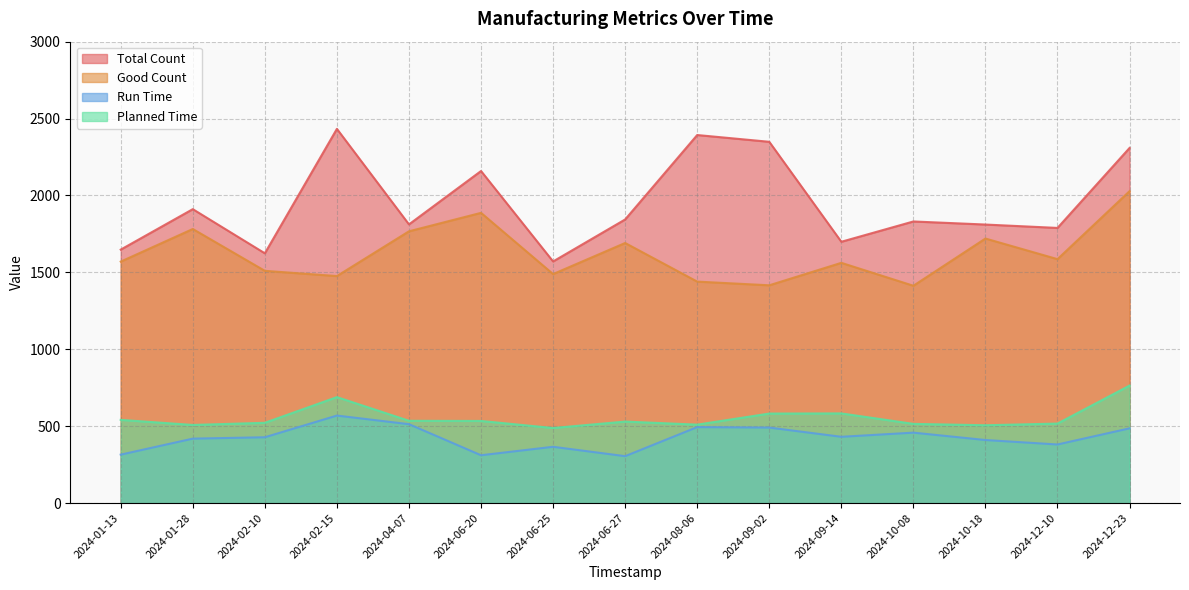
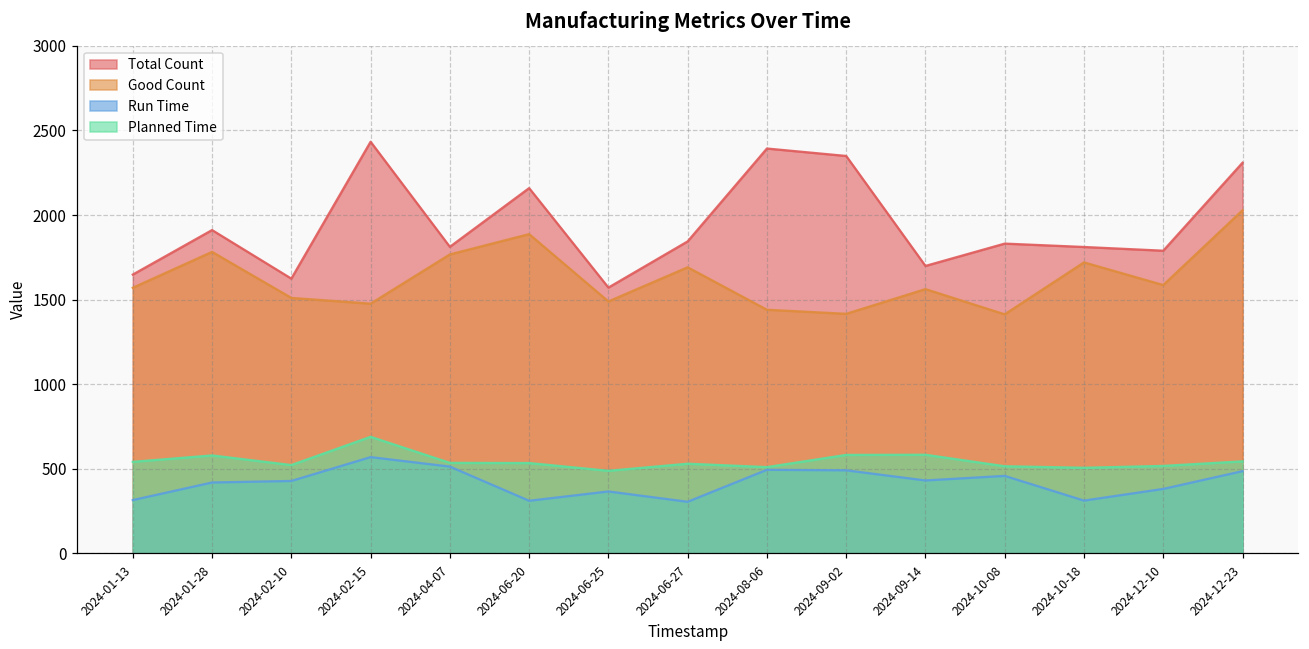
  {
    "Run Time": {
      "2024-01-13": 320,
      "2024-01-28": 420,
      "2024-02-10": 430,
      "2024-02-15": 570,
      "2024-04-07": 510,
      "2024-06-20": 310,
      "2024-06-25": 370,
      "2024-06-27": 310,
      "2024-09-02": 490,
      "2024-09-14": 430,
      "2024-10-08": 460,
-     "2024-10-18": 410,
+     "2024-10-18": 310,
      "2024-12-10": 380,
      "2024-12-23": 490
    },
    "Planned Time": {
      "2024-01-13": 540,
-     "2024-01-28": 510,
+     "2024-01-28": 580,
      "2024-02-10": 520,
      "2024-02-15": 690,
      "2024-04-07": 540,
      "2024-06-20": 530,
      "2024-06-25": 490,
      "2024-06-27": 530,
      "2024-09-02": 580,
      "2024-09-14": 580,
      "2024-10-08": 520,
      "2024-10-18": 510,
      "2024-12-10": 520,
-     "2024-12-23": 760
+     "2024-12-23": 540
    }
  }
